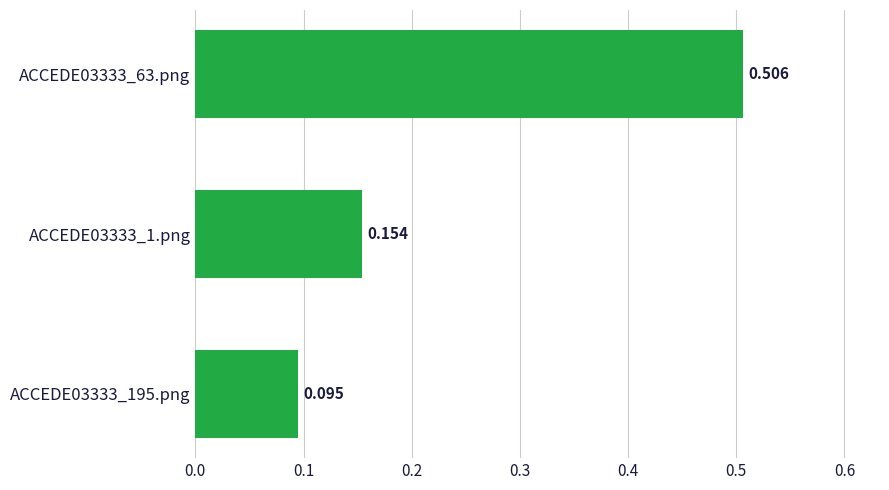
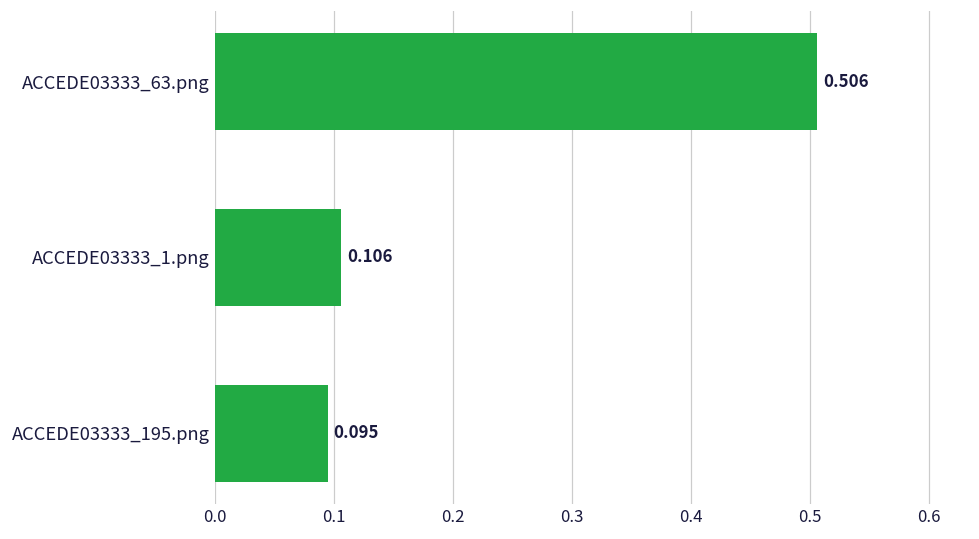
  {
    "ACCEDE03333_63.png": 0.506,
-   "ACCEDE03333_1.png": 0.154,
+   "ACCEDE03333_1.png": 0.106,
    "ACCEDE03333_195.png": 0.095
  }
